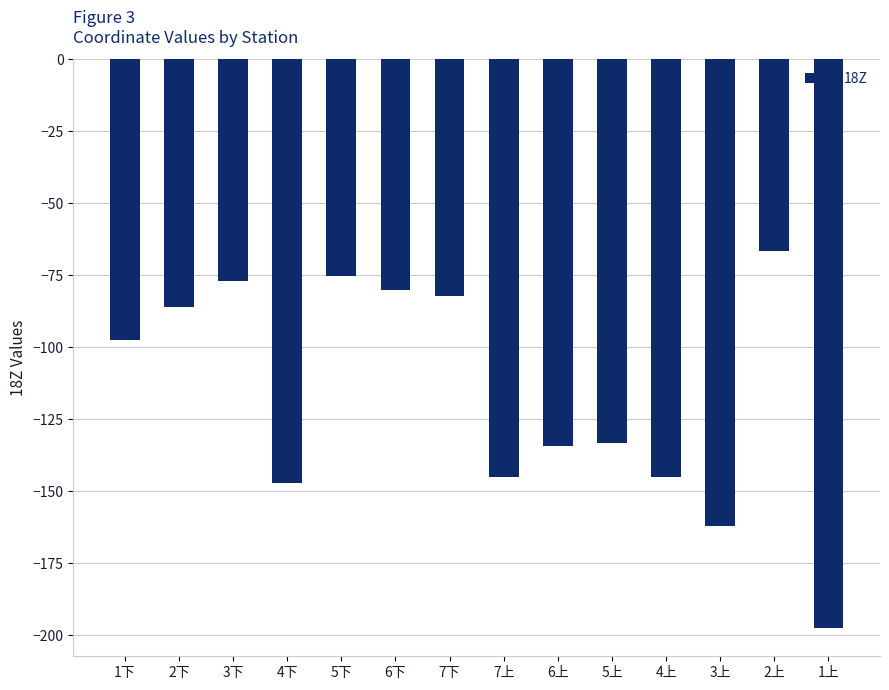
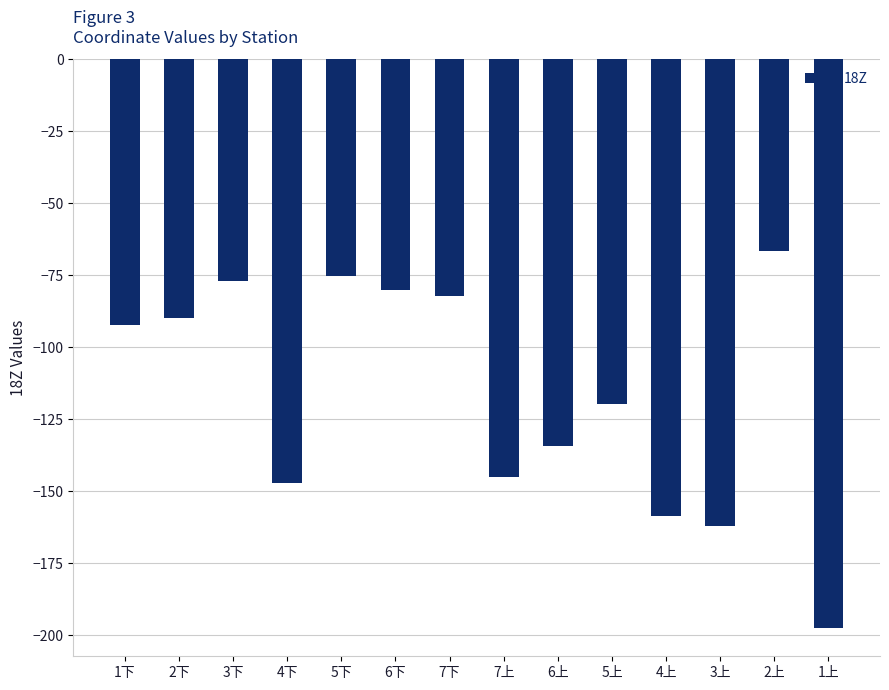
  {
-   "1下": -97,
-   "2下": -86,
+   "1下": -92,
+   "2下": -90,
    "3下": -77,
    "4下": -147,
    "5下": -75,
    "6下": -80,
    "7下": -82,
    "7上": -145,
    "6上": -134,
-   "5上": -133,
-   "4上": -145,
+   "5上": -120,
+   "4上": -159,
    "3上": -162,
    "2上": -67,
    "1上": -197
  }
